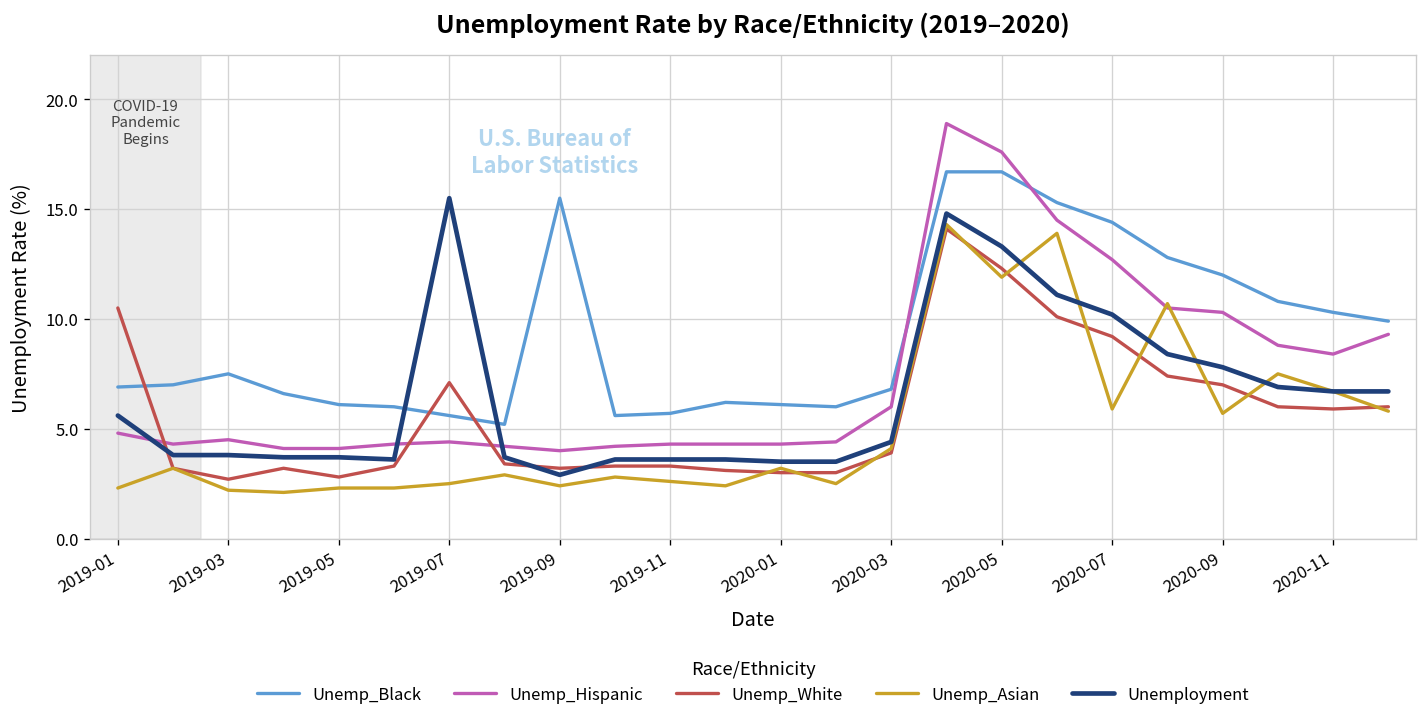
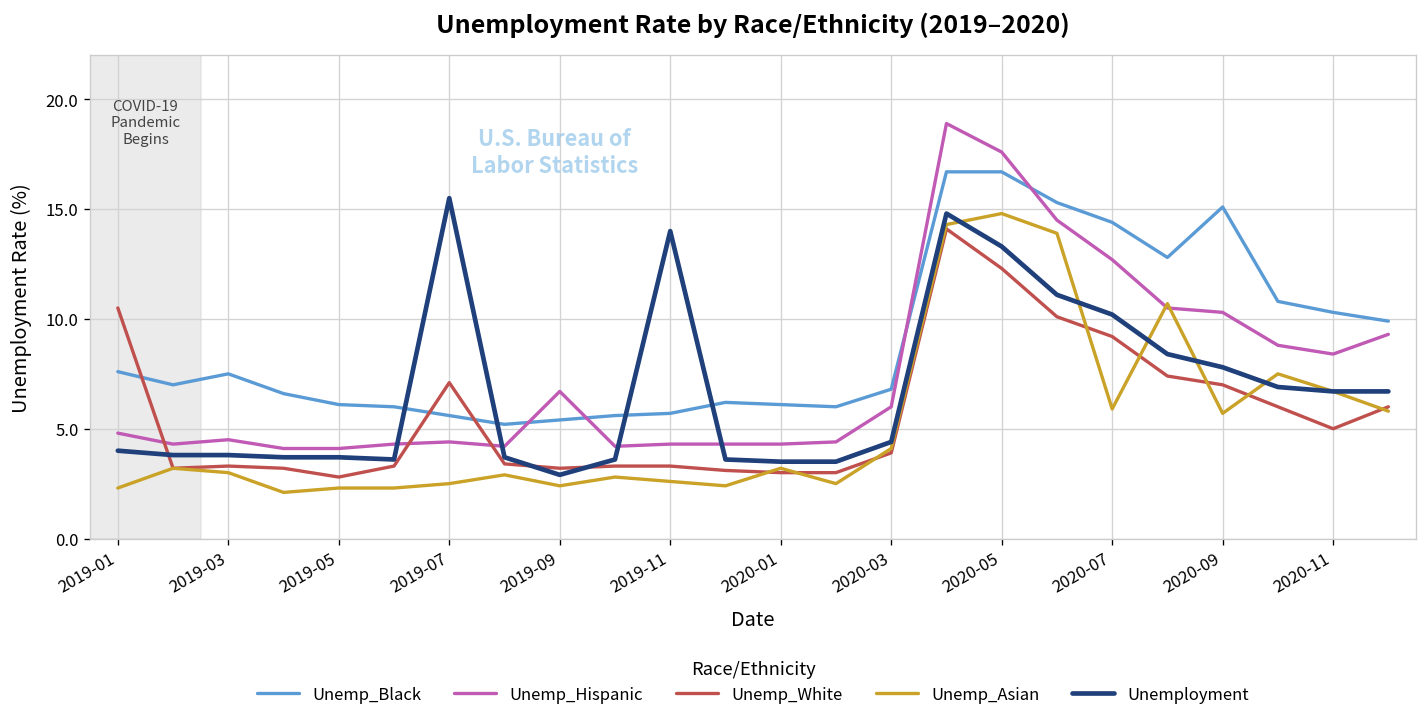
  {
    "Unemp_Black": {
-     "2019-01": 6.9,
+     "2019-01": 7.6,
      "2019-03": 7.5,
      "2019-05": 6.1,
      "2019-07": 5.6,
-     "2019-09": 15.5,
+     "2019-09": 5.4,
      "2019-11": 5.7,
      "2020-01": 6.1,
      "2020-03": 6.8,
      "2020-05": 16.7,
      "2020-07": 14.4,
-     "2020-09": 12.0,
+     "2020-09": 15.1,
      "2020-11": 10.3
    },
    "Unemp_Hispanic": {
      "2019-01": 4.8,
      "2019-03": 4.5,
      "2019-05": 4.1,
      "2019-07": 4.4,
-     "2019-09": 4.0,
+     "2019-09": 6.7,
      "2019-11": 4.3,
      "2020-01": 4.3,
      "2020-03": 6.0,
      "2020-05": 17.6,
      "2020-07": 12.7,
      "2020-09": 10.3,
      "2020-11": 8.4
    },
    "Unemp_White": {
      "2019-01": 10.5,
-     "2019-03": 2.7,
+     "2019-03": 3.3,
      "2019-05": 2.8,
      "2019-07": 7.1,
      "2019-09": 3.2,
      "2019-11": 3.3,
      "2020-01": 3.0,
      "2020-03": 3.9,
      "2020-05": 12.3,
      "2020-07": 9.2,
      "2020-09": 7.0,
-     "2020-11": 5.9
+     "2020-11": 5.0
    },
    "Unemp_Asian": {
      "2019-01": 2.3,
-     "2019-03": 2.2,
+     "2019-03": 3.0,
      "2019-05": 2.3,
      "2019-07": 2.5,
      "2019-09": 2.4,
      "2019-11": 2.6,
      "2020-01": 3.2,
      "2020-03": 4.1,
-     "2020-05": 11.9,
+     "2020-05": 14.8,
      "2020-07": 5.9,
      "2020-09": 5.7
    },
    "Unemployment": {
-     "2019-01": 5.6,
+     "2019-01": 4.0,
      "2019-03": 3.8,
      "2019-05": 3.7,
      "2019-07": 15.5,
      "2019-09": 2.9,
-     "2019-11": 3.6,
+     "2019-11": 14.0,
      "2020-01": 3.5,
      "2020-03": 4.4,
      "2020-05": 13.3,
      "2020-07": 10.2,
      "2020-09": 7.8
    }
  }
